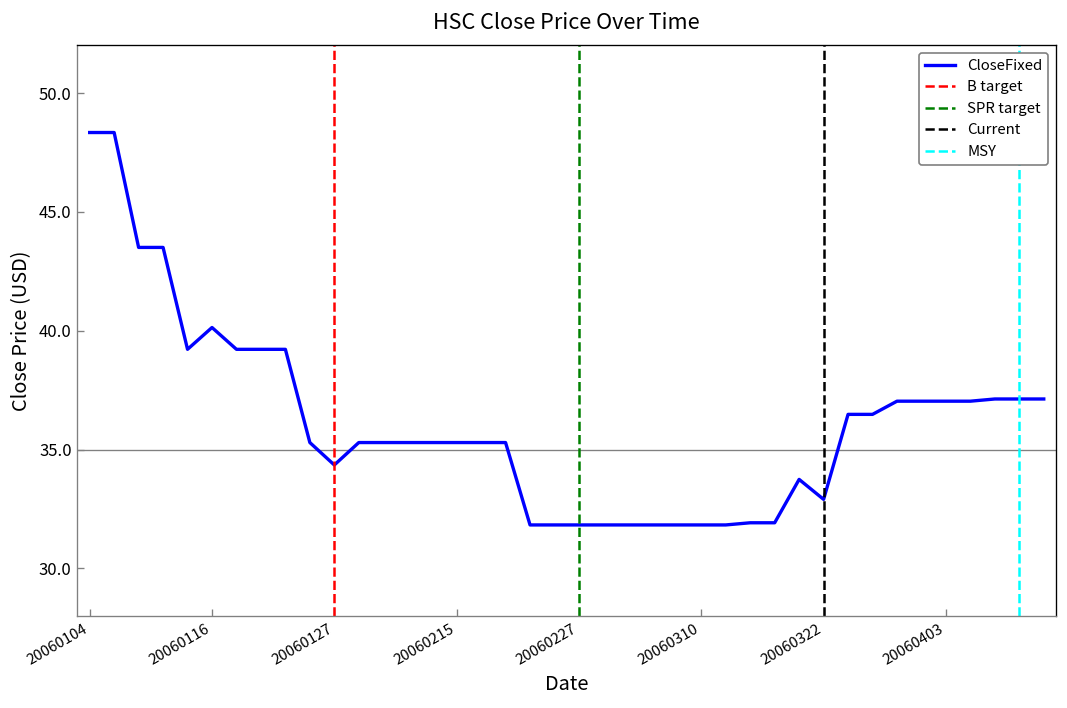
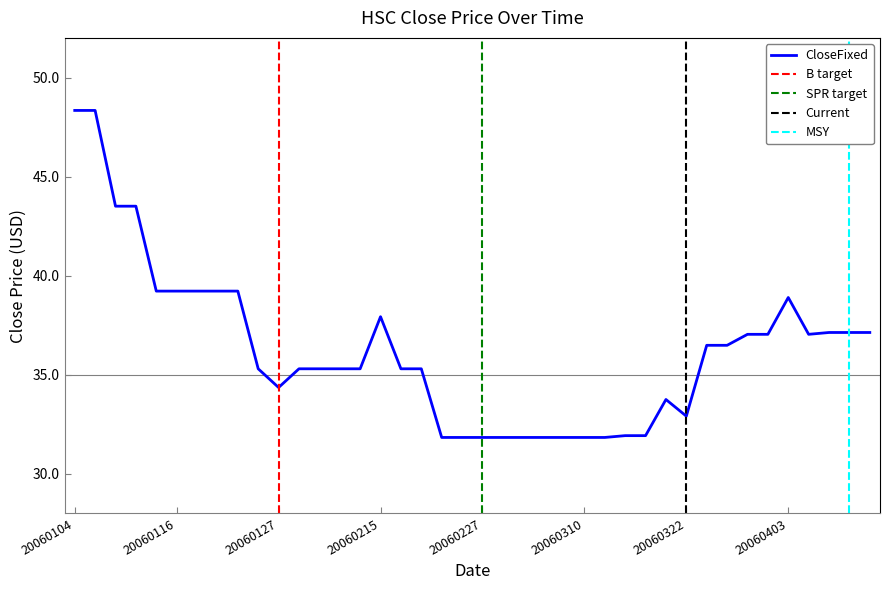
  {
    "20060104": 48.3,
-   "20060116": 40.1,
+   "20060116": 39.2,
    "20060127": 34.4,
-   "20060215": 35.3,
+   "20060215": 37.9,
    "20060227": 31.8,
    "20060310": 31.8,
    "20060322": 32.9,
-   "20060403": 37.0
+   "20060403": 38.9
  }
